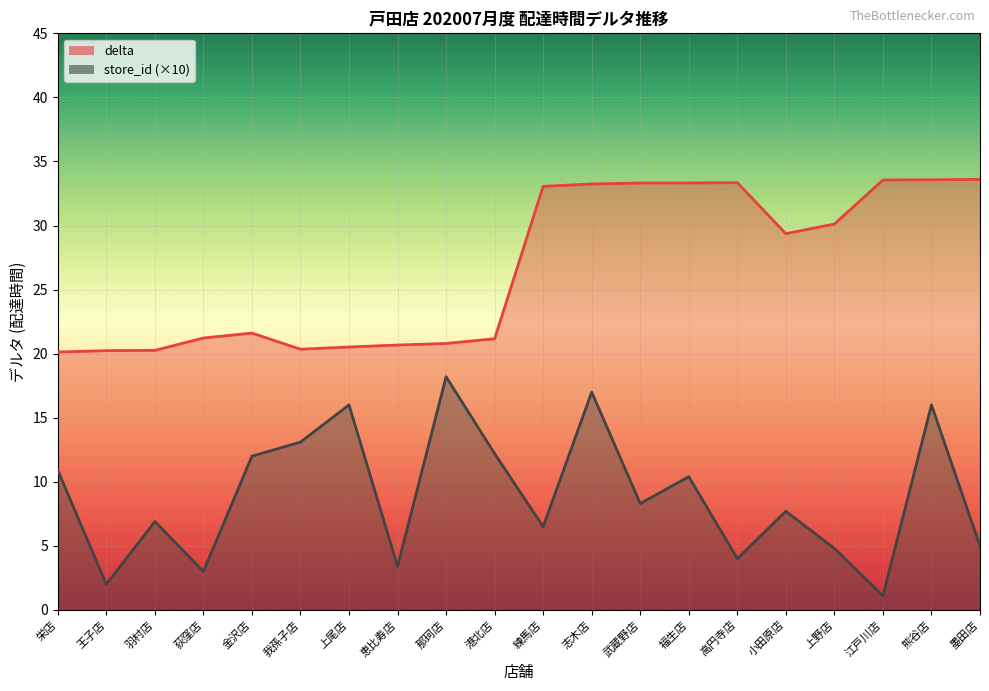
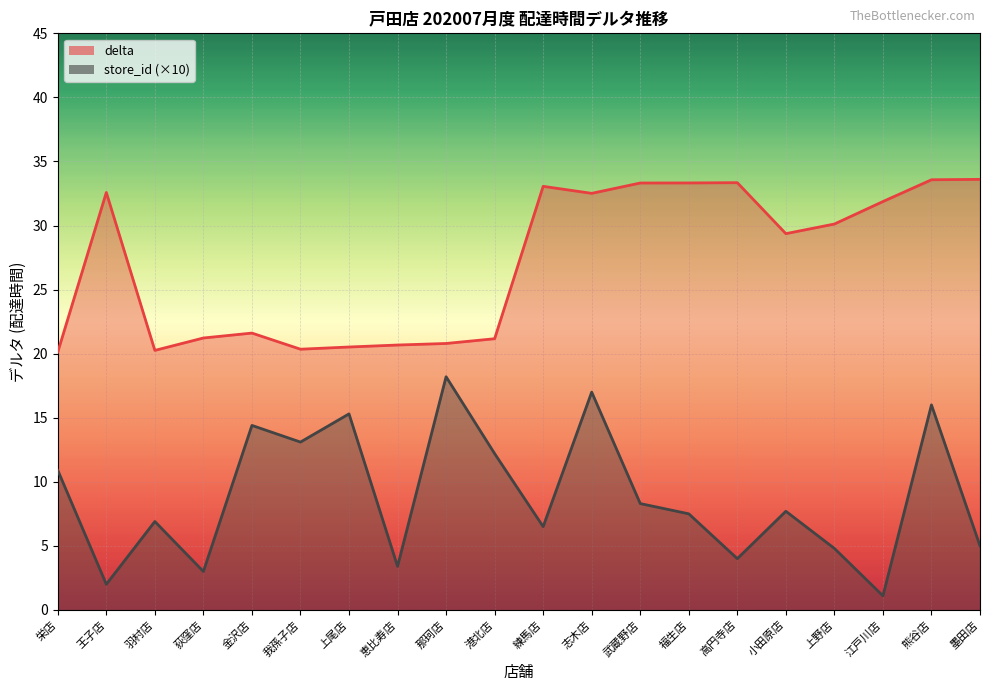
  {
    "delta": {
      "栄店": 20.1,
-     "王子店": 20.2,
+     "王子店": 32.6,
      "羽村店": 20.3,
      "荻窪店": 21.2,
      "金沢店": 21.6,
      "我孫子店": 20.3,
      "上尾店": 20.5,
      "恵比寿店": 20.7,
      "那珂店": 20.8,
      "港北店": 21.2,
      "練馬店": 33.1,
-     "志木店": 33.2,
+     "志木店": 32.5,
      "武蔵野店": 33.3,
      "福生店": 33.3,
      "高円寺店": 33.3,
      "小田原店": 29.4,
      "上野店": 30.1,
-     "江戸川店": 33.6,
+     "江戸川店": 31.9,
      "熊谷店": 33.6,
      "墨田店": 33.6
    },
    "store_id (×10)": {
      "栄店": 10.9,
      "王子店": 2.0,
      "羽村店": 6.9,
      "荻窪店": 3.0,
-     "金沢店": 12.0,
+     "金沢店": 14.4,
      "我孫子店": 13.1,
-     "上尾店": 16.0,
+     "上尾店": 15.3,
      "恵比寿店": 3.4,
      "那珂店": 18.2,
      "港北店": 12.2,
      "練馬店": 6.5,
      "志木店": 17.0,
      "武蔵野店": 8.3,
-     "福生店": 10.4,
+     "福生店": 7.5,
      "高円寺店": 4.0,
      "小田原店": 7.7,
      "上野店": 4.8,
      "江戸川店": 1.1,
      "熊谷店": 16.0,
      "墨田店": 5.0
    }
  }
